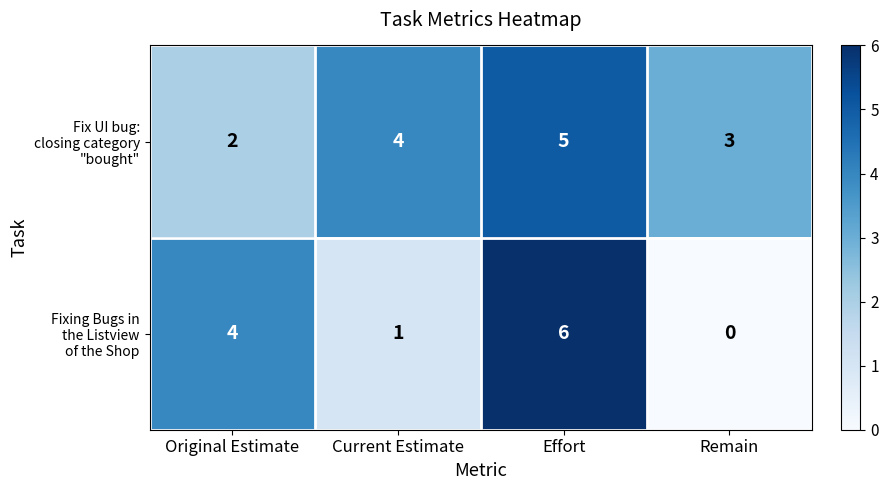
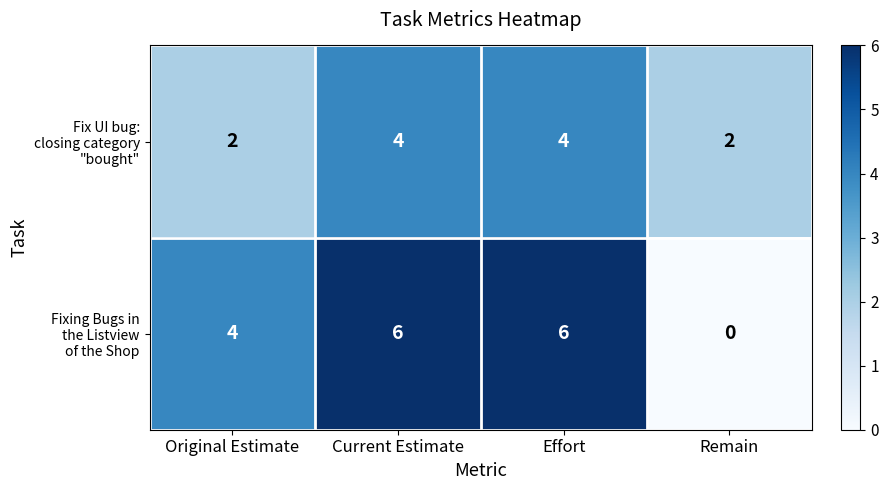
  {
    "Fix UI bug: closing category \"bought\"": {
      "Original Estimate": 2,
      "Current Estimate": 4,
-     "Effort": 5,
-     "Remain": 3
+     "Effort": 4,
+     "Remain": 2
    },
    "Fixing Bugs in the Listview of the Shop": {
      "Original Estimate": 4,
-     "Current Estimate": 1,
+     "Current Estimate": 6,
      "Effort": 6,
      "Remain": 0
    }
  }
